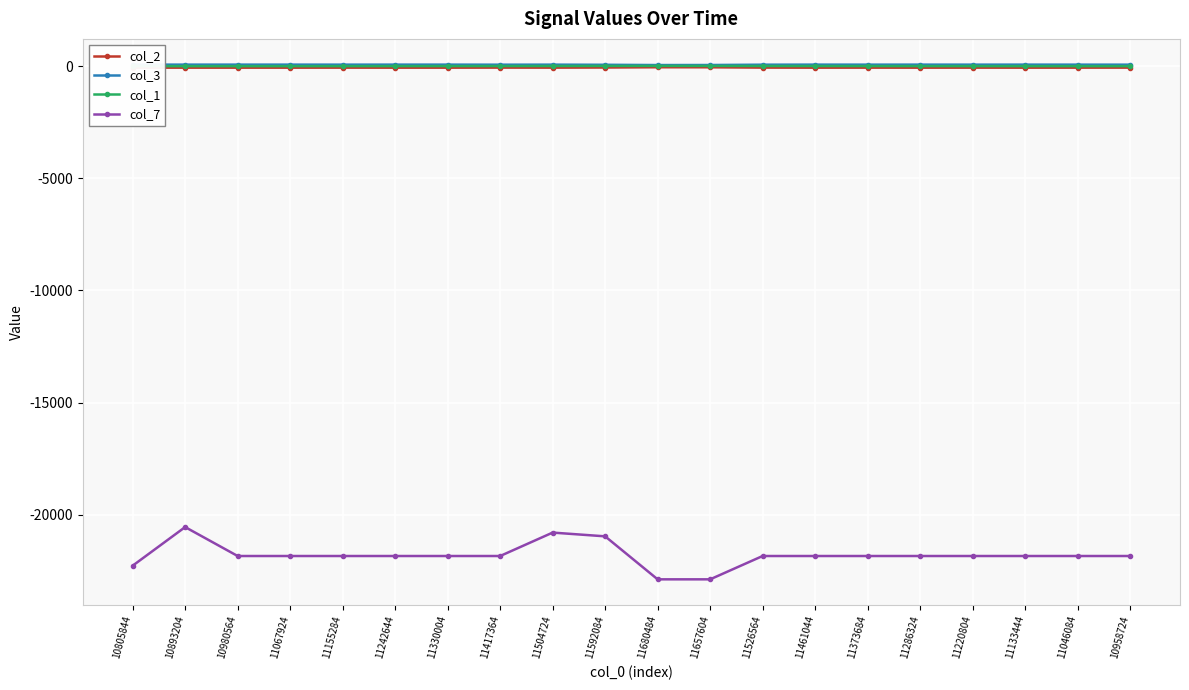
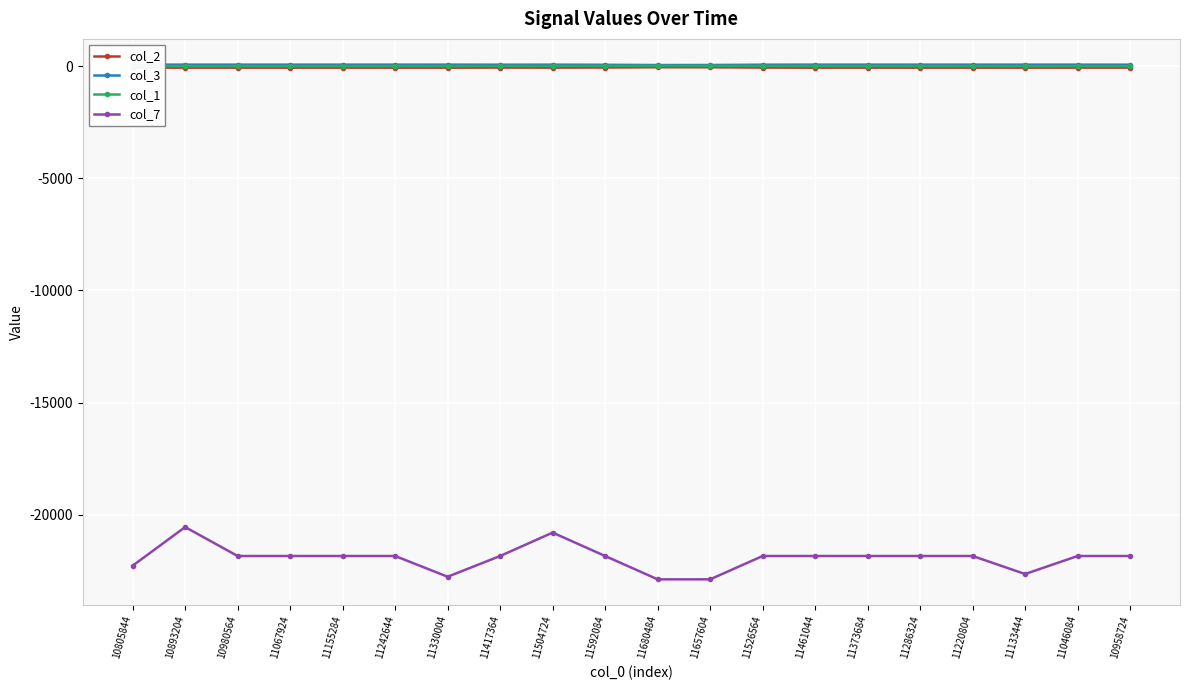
  {
    "col_7": {
      "10805844": -22300,
      "10893204": -20600,
      "10980564": -21800,
      "11067924": -21800,
      "11155284": -21800,
      "11242644": -21800,
-     "11330004": -21800,
+     "11330004": -22800,
      "11417364": -21800,
      "11504724": -20800,
-     "11592084": -21000,
+     "11592084": -21800,
      "11680484": -22900,
      "11657604": -22900,
      "11526564": -21800,
      "11461044": -21800,
      "11373684": -21800,
      "11286324": -21800,
      "11220804": -21800,
-     "11133444": -21800,
+     "11133444": -22600,
      "11046084": -21800,
      "10958724": -21800
    }
  }
